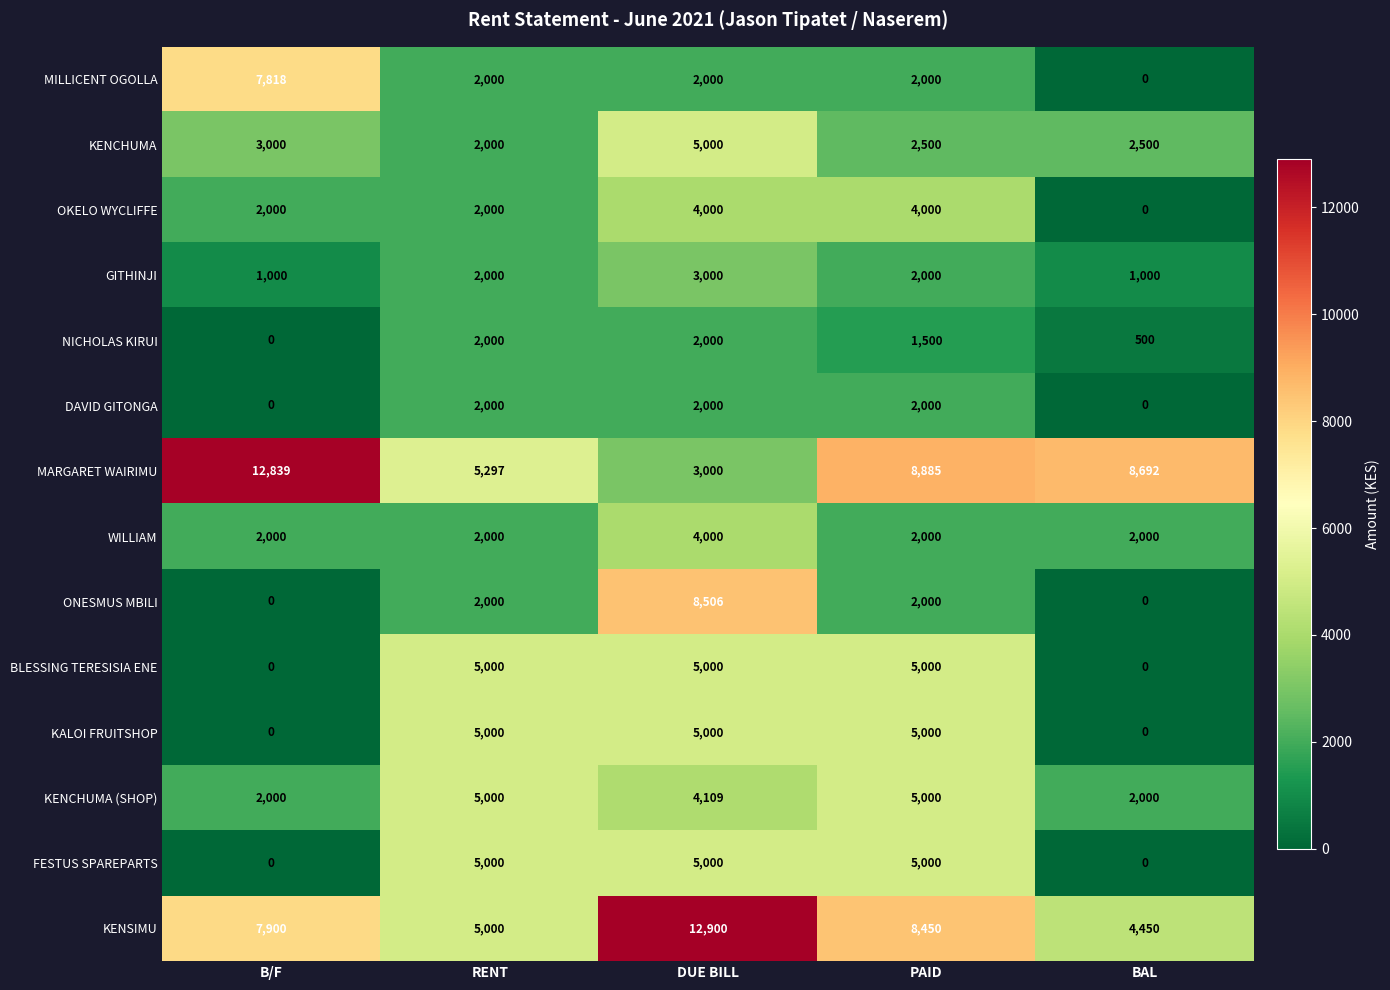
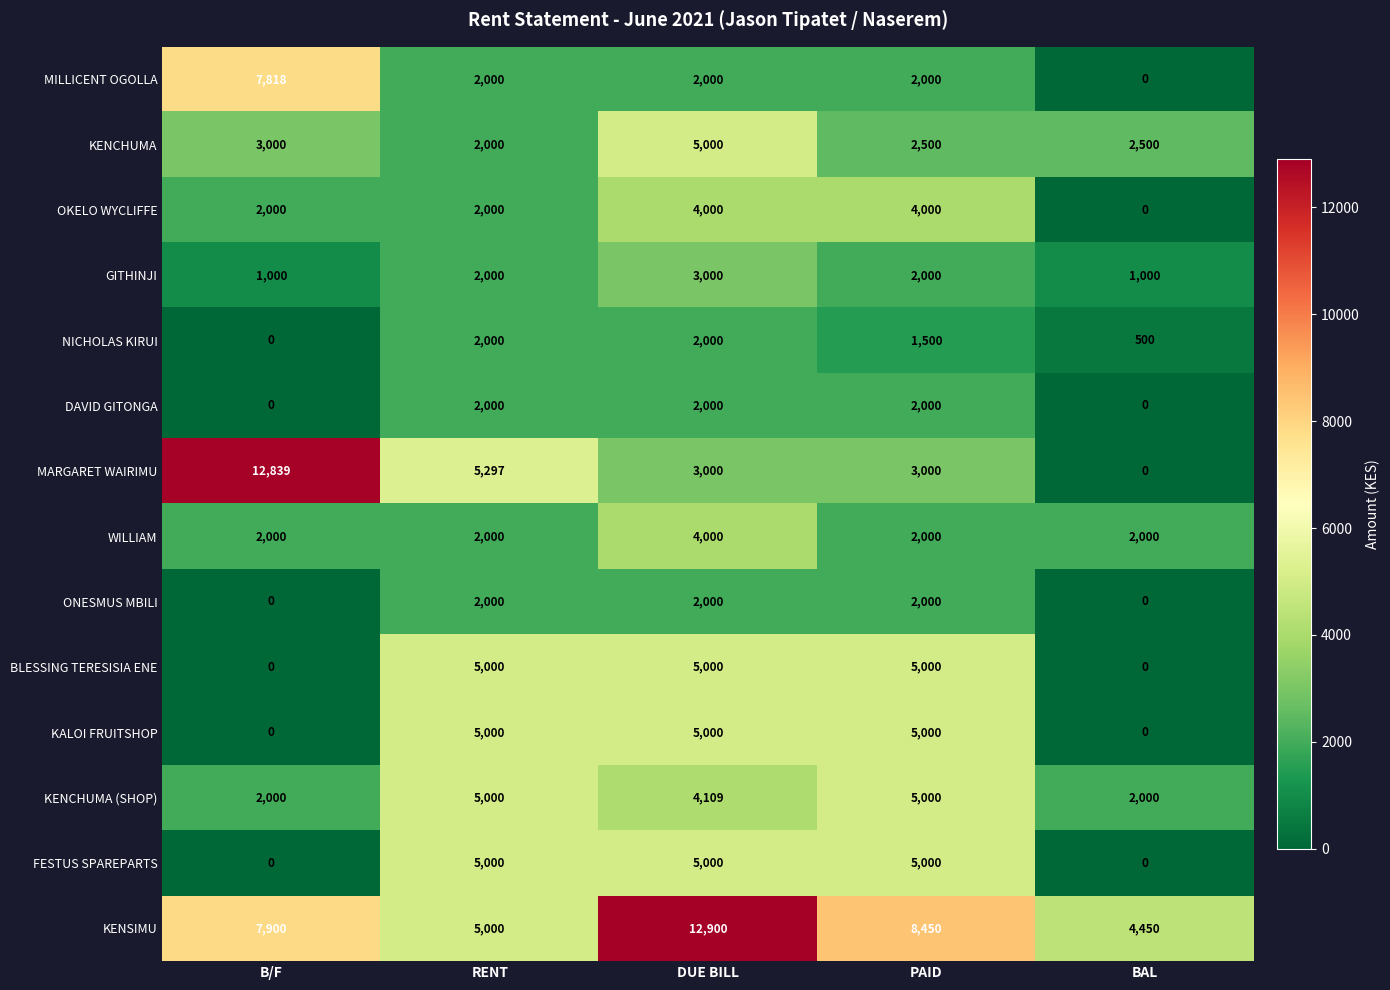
  {
    "MILLICENT OGOLLA": {
      "B/F": "7,818",
      "RENT": "2,000",
      "DUE BILL": "2,000",
      "PAID": "2,000",
      "BAL": "0"
    },
    "KENCHUMA": {
      "B/F": "3,000",
      "RENT": "2,000",
      "DUE BILL": "5,000",
      "PAID": "2,500",
      "BAL": "2,500"
    },
    "OKELO WYCLIFFE": {
      "B/F": "2,000",
      "RENT": "2,000",
      "DUE BILL": "4,000",
      "PAID": "4,000",
      "BAL": "0"
    },
    "GITHINJI": {
      "B/F": "1,000",
      "RENT": "2,000",
      "DUE BILL": "3,000",
      "PAID": "2,000",
      "BAL": "1,000"
    },
    "NICHOLAS KIRUI": {
      "B/F": "0",
      "RENT": "2,000",
      "DUE BILL": "2,000",
      "PAID": "1,500",
      "BAL": "500"
    },
    "DAVID GITONGA": {
      "B/F": "0",
      "RENT": "2,000",
      "DUE BILL": "2,000",
      "PAID": "2,000",
      "BAL": "0"
    },
    "MARGARET WAIRIMU": {
      "B/F": "12,839",
      "RENT": "5,297",
      "DUE BILL": "3,000",
-     "PAID": "8,885",
-     "BAL": "8,692"
+     "PAID": "3,000",
+     "BAL": "0"
    },
    "WILLIAM": {
      "B/F": "2,000",
      "RENT": "2,000",
      "DUE BILL": "4,000",
      "PAID": "2,000",
      "BAL": "2,000"
    },
    "ONESMUS MBILI": {
      "B/F": "0",
      "RENT": "2,000",
-     "DUE BILL": "8,506",
+     "DUE BILL": "2,000",
      "PAID": "2,000",
      "BAL": "0"
    },
    "BLESSING TERESISIA ENE": {
      "B/F": "0",
      "RENT": "5,000",
      "DUE BILL": "5,000",
      "PAID": "5,000",
      "BAL": "0"
    },
    "KALOI FRUITSHOP": {
      "B/F": "0",
      "RENT": "5,000",
      "DUE BILL": "5,000",
      "PAID": "5,000",
      "BAL": "0"
    },
    "KENCHUMA (SHOP)": {
      "B/F": "2,000",
      "RENT": "5,000",
      "DUE BILL": "4,109",
      "PAID": "5,000",
      "BAL": "2,000"
    },
    "FESTUS SPAREPARTS": {
      "B/F": "0",
      "RENT": "5,000",
      "DUE BILL": "5,000",
      "PAID": "5,000",
      "BAL": "0"
    },
    "KENSIMU": {
      "B/F": "7,900",
      "RENT": "5,000",
      "DUE BILL": "12,900",
      "PAID": "8,450",
      "BAL": "4,450"
    }
  }
